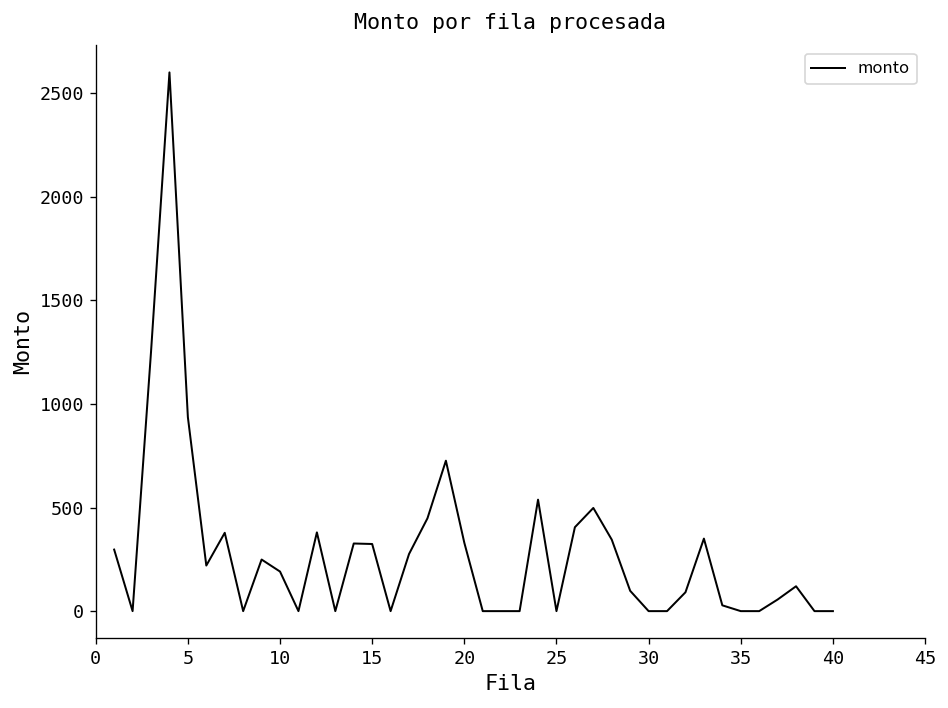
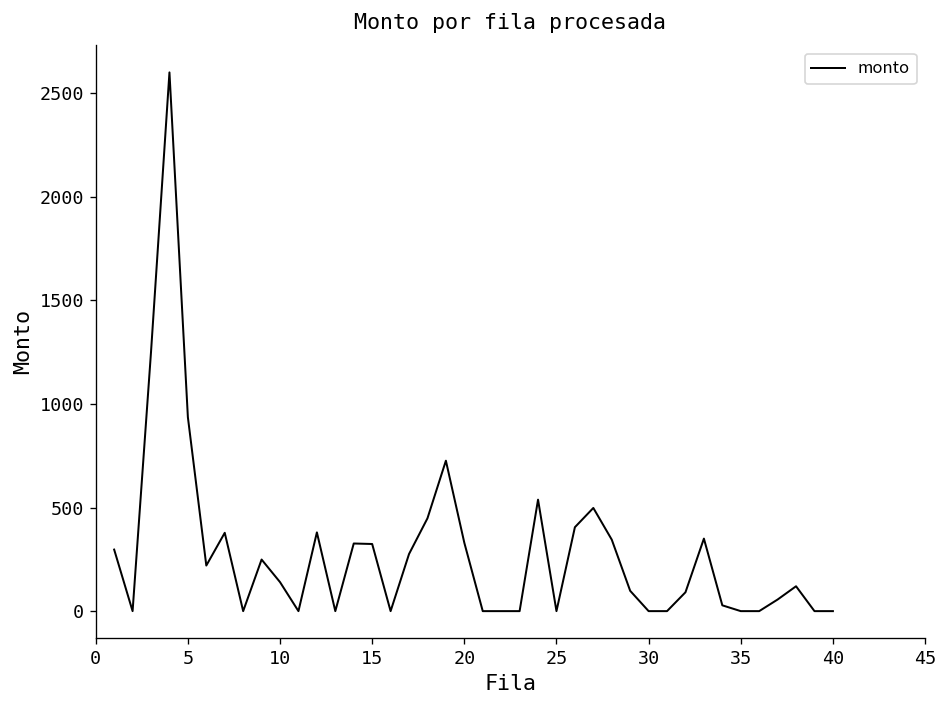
  {
    "5": 940,
-   "10": 190,
+   "10": 140,
    "15": 320,
    "20": 330,
    "25": 0,
    "30": 0,
    "35": 0,
    "40": 0
  }
